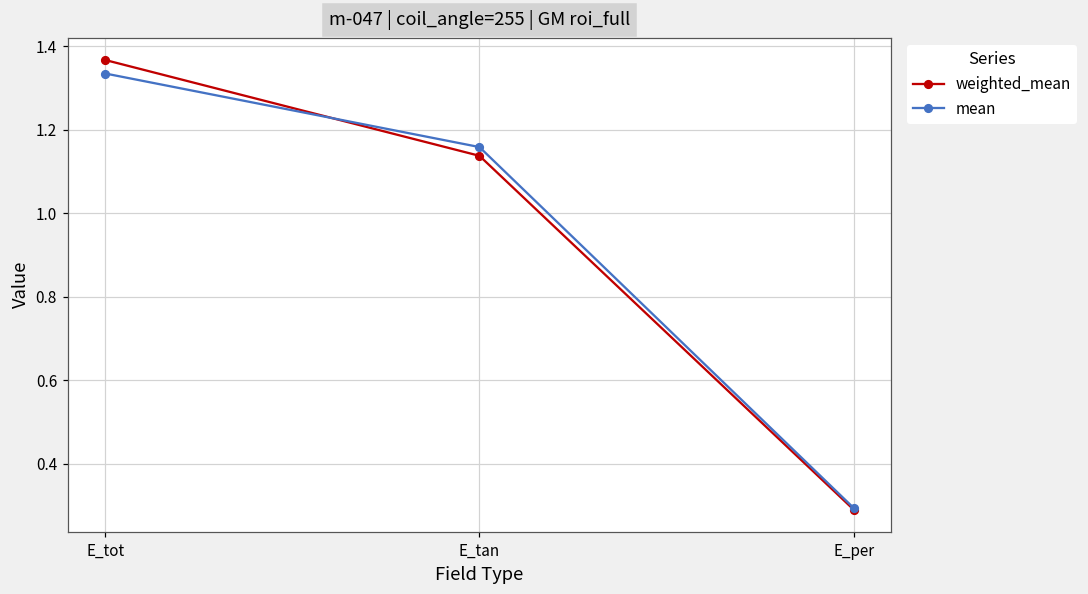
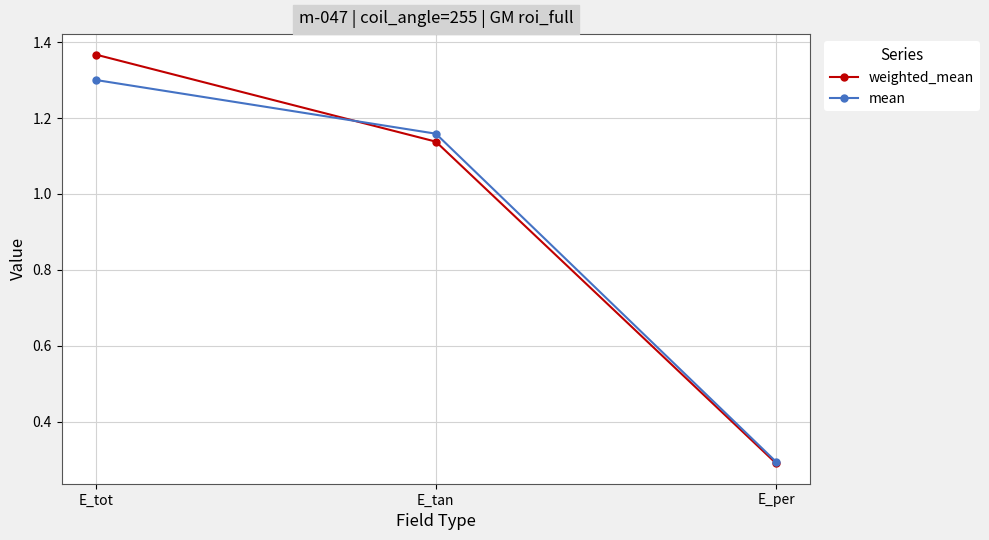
  {
    "weighted_mean": {
      "E_tot": 1.37,
      "E_tan": 1.14
    },
    "mean": {
-     "E_tot": 1.33,
+     "E_tot": 1.30,
      "E_tan": 1.16
    }
  }
